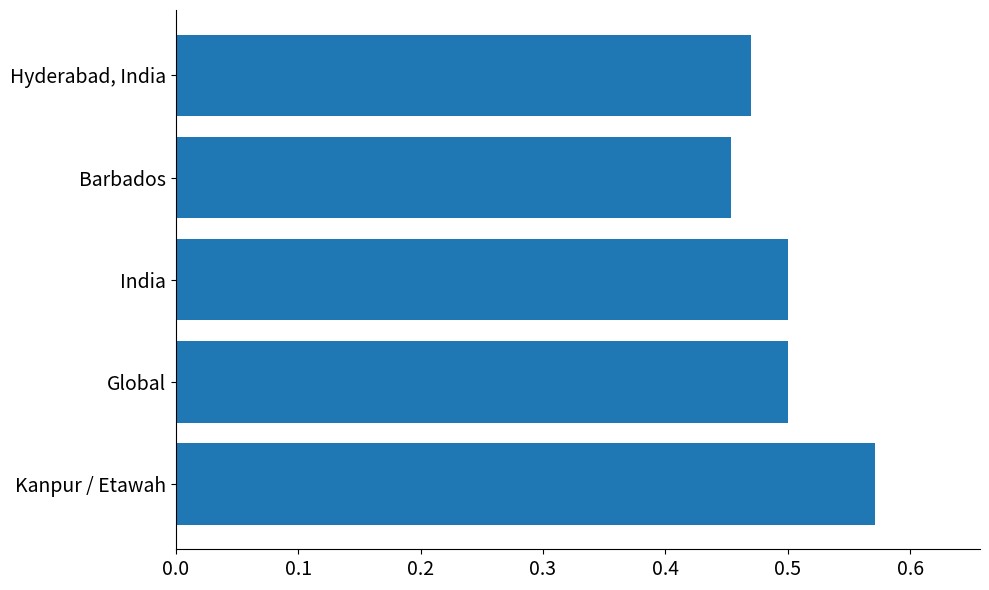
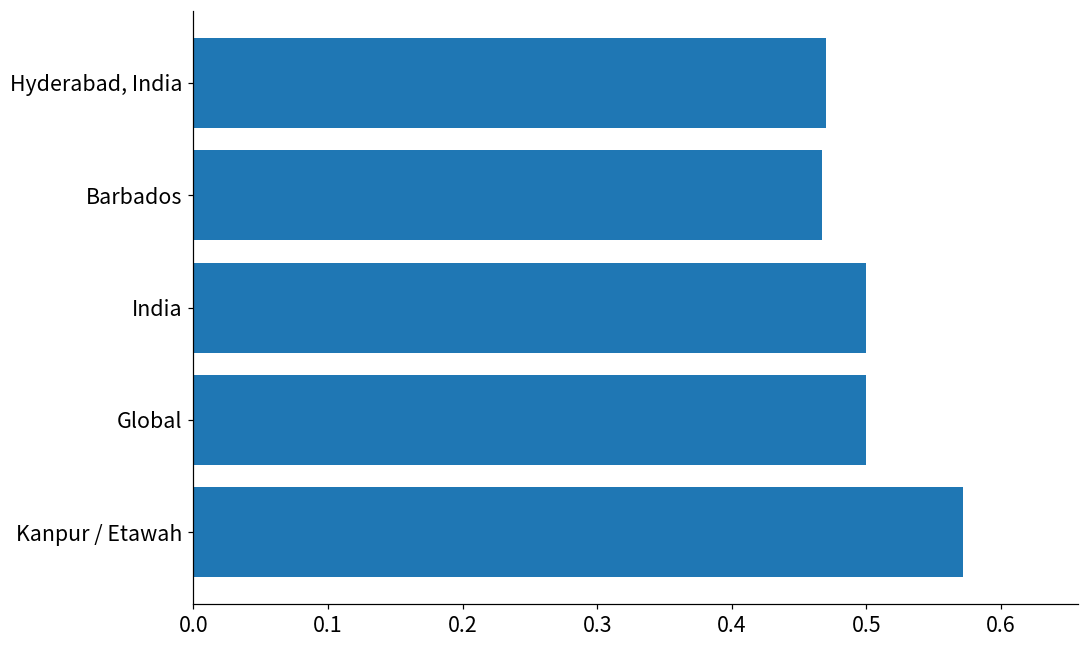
  {
    "Hyderabad, India": 0.470,
-   "Barbados": 0.454,
+   "Barbados": 0.467,
    "India": 0.500,
    "Global": 0.500,
    "Kanpur / Etawah": 0.571
  }
